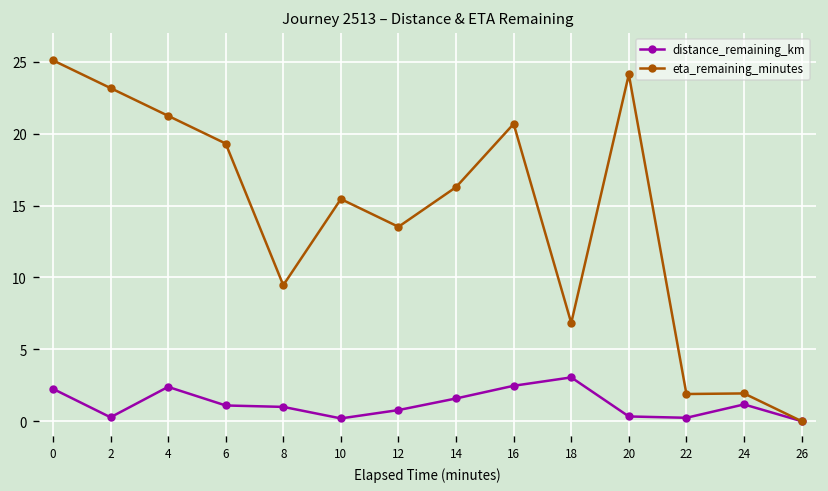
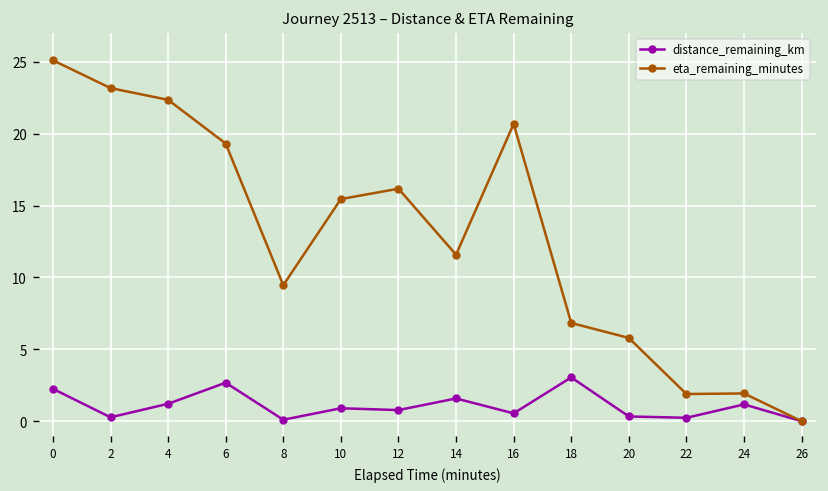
  {
    "distance_remaining_km": {
      "0": 2.3,
      "2": 0.3,
-     "4": 2.4,
-     "6": 1.1,
-     "8": 1.0,
-     "10": 0.2,
+     "4": 1.2,
+     "6": 2.7,
+     "8": 0.1,
+     "10": 0.9,
      "12": 0.8,
      "14": 1.6,
-     "16": 2.5,
+     "16": 0.5,
      "18": 3.0,
      "20": 0.3,
      "22": 0.2,
      "24": 1.2
    },
    "eta_remaining_minutes": {
      "0": 25.1,
      "2": 23.2,
-     "4": 21.2,
+     "4": 22.4,
      "6": 19.3,
      "8": 9.5,
      "10": 15.5,
-     "12": 13.5,
-     "14": 16.3,
+     "12": 16.2,
+     "14": 11.6,
      "16": 20.7,
      "18": 6.8,
-     "20": 24.1,
+     "20": 5.8,
      "22": 1.9,
      "24": 1.9
    }
  }
